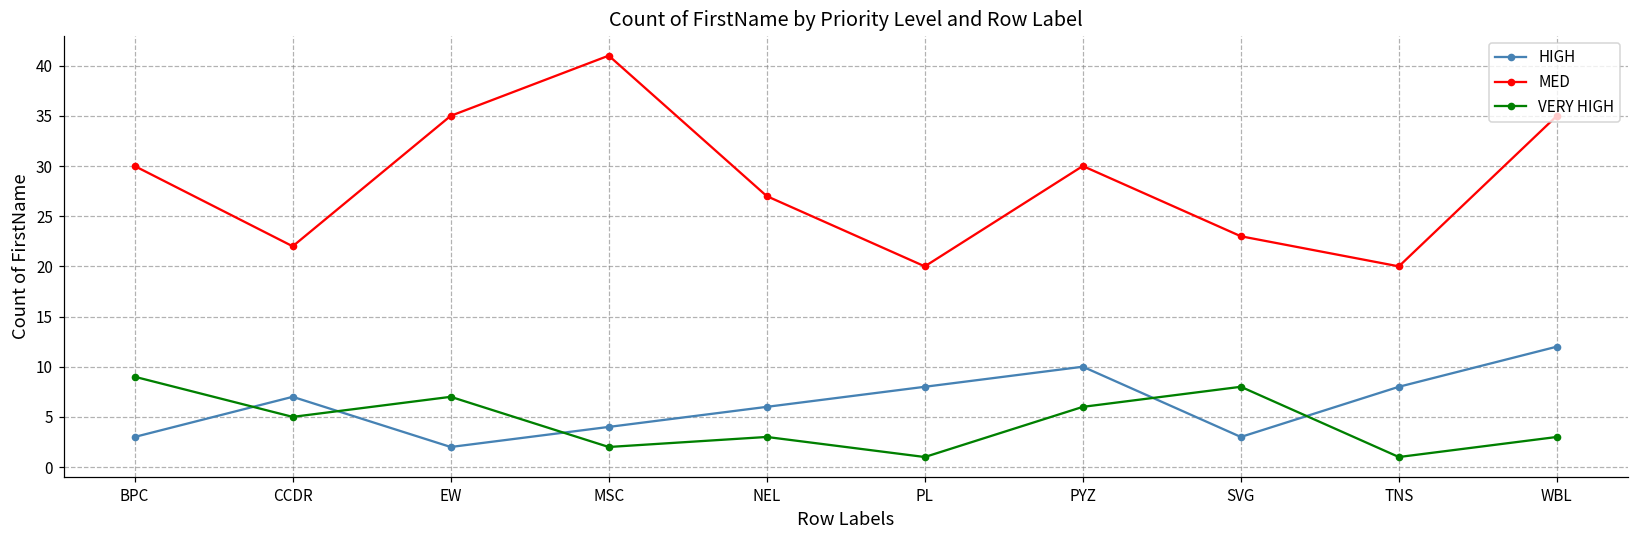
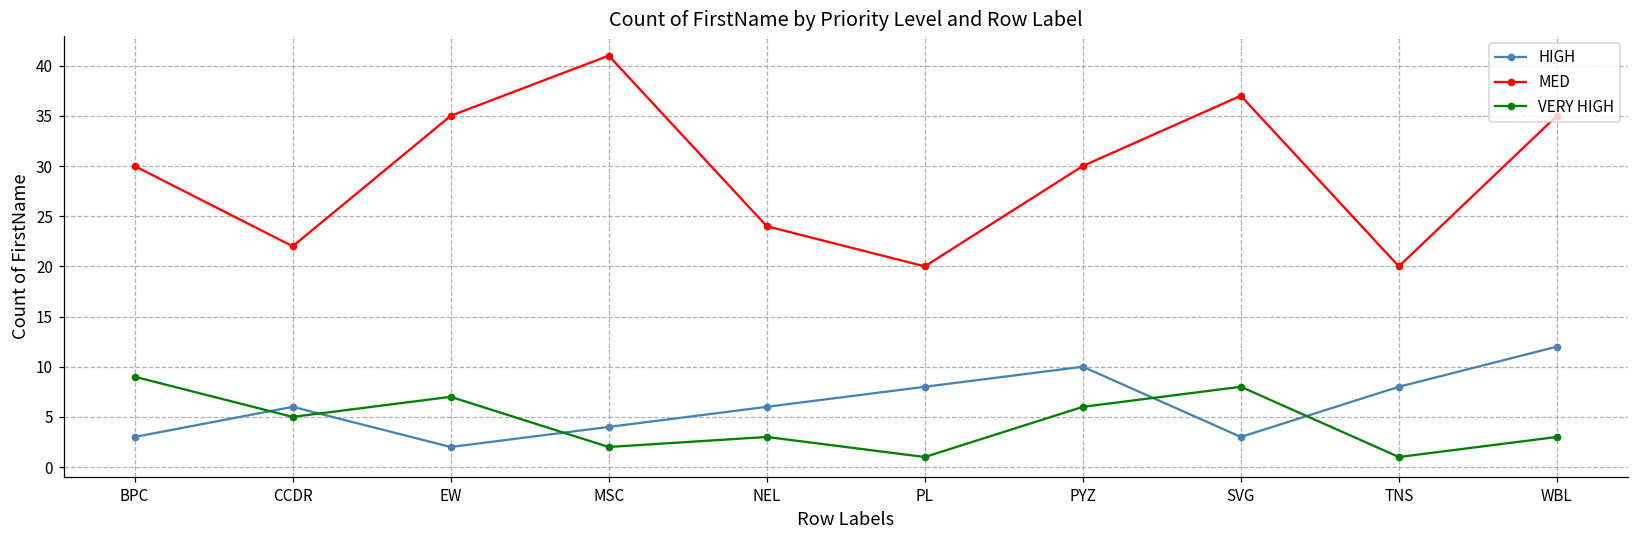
  {
    "HIGH": {
      "BPC": 3,
-     "CCDR": 7,
+     "CCDR": 6,
      "EW": 2,
      "MSC": 4,
      "NEL": 6,
      "PL": 8,
      "PYZ": 10,
      "SVG": 3,
      "TNS": 8,
      "WBL": 12
    },
    "MED": {
      "BPC": 30,
      "CCDR": 22,
      "EW": 35,
      "MSC": 41,
-     "NEL": 27,
+     "NEL": 24,
      "PL": 20,
      "PYZ": 30,
-     "SVG": 23,
+     "SVG": 37,
      "TNS": 20
    },
    "VERY HIGH": {
      "BPC": 9,
      "CCDR": 5,
      "EW": 7,
      "MSC": 2,
      "NEL": 3,
      "PL": 1,
      "PYZ": 6,
      "SVG": 8,
      "TNS": 1,
      "WBL": 3
    }
  }
